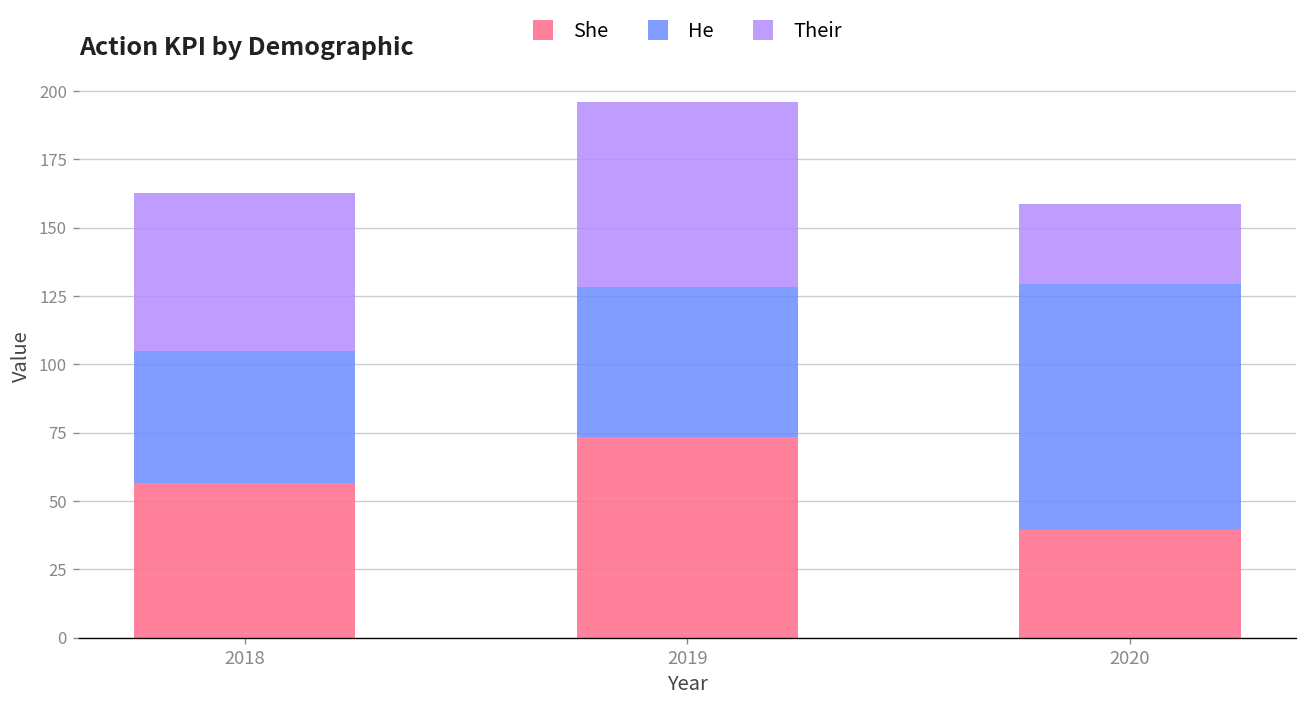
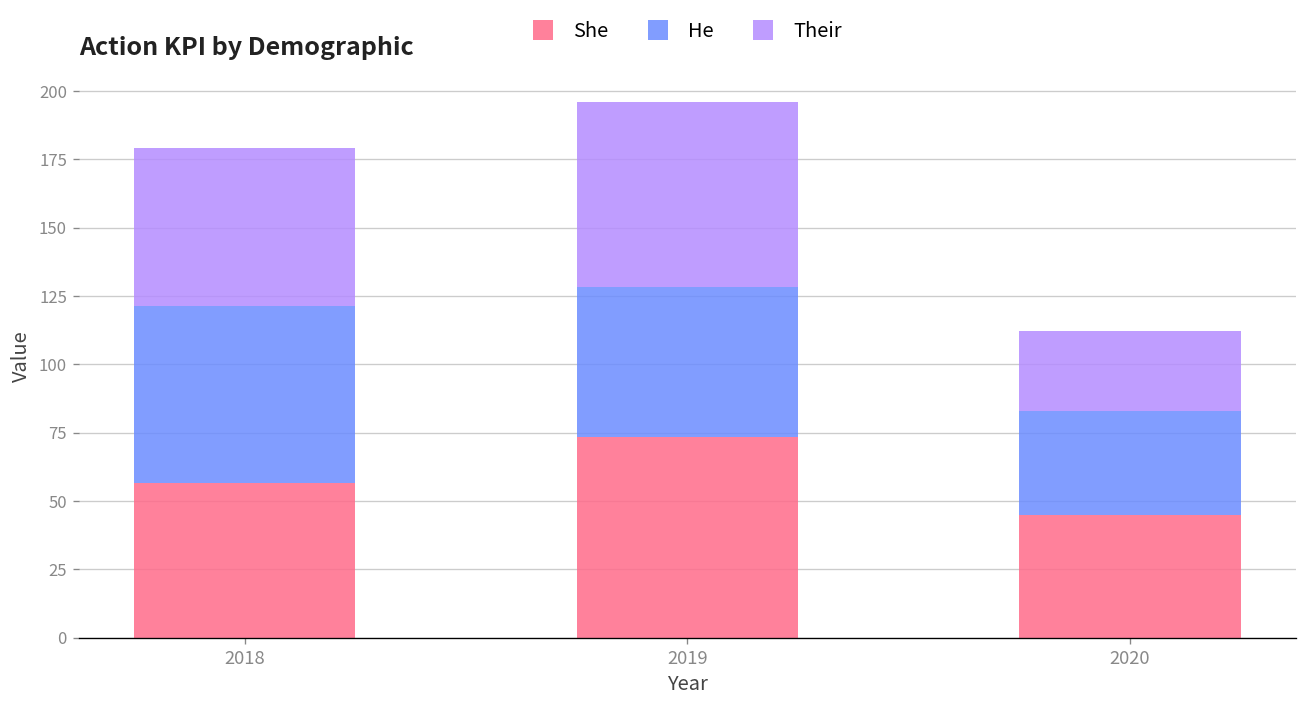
  {
    "She": {
      "2018": 57,
      "2019": 74,
-     "2020": 40
+     "2020": 45
    },
    "He": {
-     "2018": 48,
+     "2018": 65,
      "2019": 55,
-     "2020": 90
+     "2020": 38
    },
    "Their": {
      "2018": 58,
      "2019": 68,
      "2020": 29
    }
  }
